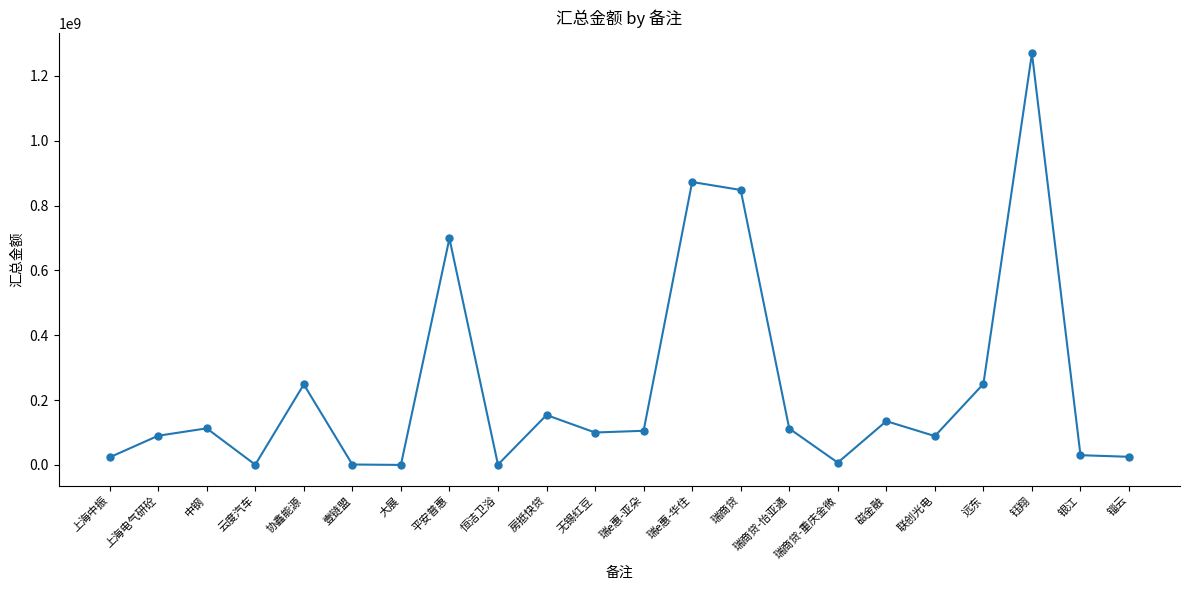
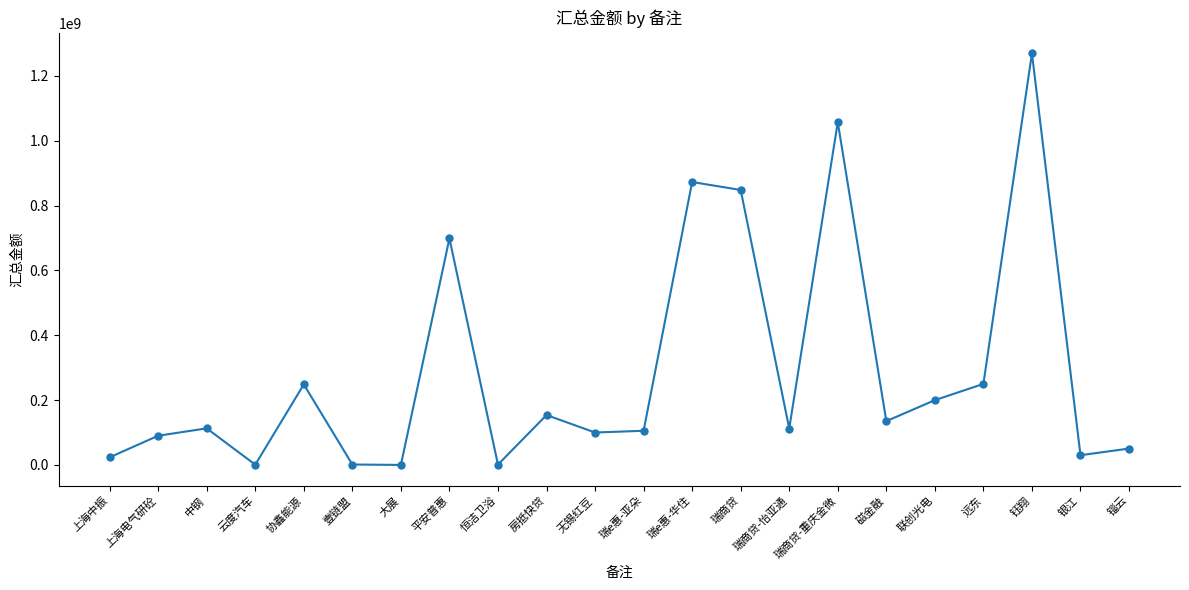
  {
    "上海中振": 20000000,
    "上海电气研砼": 90000000,
    "中钢": 110000000,
    "云度汽车": 0,
    "协鑫能源": 250000000,
    "壹链盟": 0,
    "大展": 0,
    "平安普惠": 700000000,
    "恒洁卫浴": 0,
    "房抵快贷": 150000000,
    "无锡红豆": 100000000,
    "瑞e惠-亚朵": 110000000,
    "瑞e惠-华住": 870000000,
    "瑞商贷": 850000000,
    "瑞商贷-怡亚通": 110000000,
-   "瑞商贷-重庆金微": 10000000,
+   "瑞商贷-重庆金微": 1060000000,
    "磁金融": 140000000,
-   "联创光电": 90000000,
+   "联创光电": 200000000,
    "远东": 250000000,
    "钰翔": 1270000000,
    "银江": 30000000,
-   "锱云": 30000000
+   "锱云": 50000000
  }
